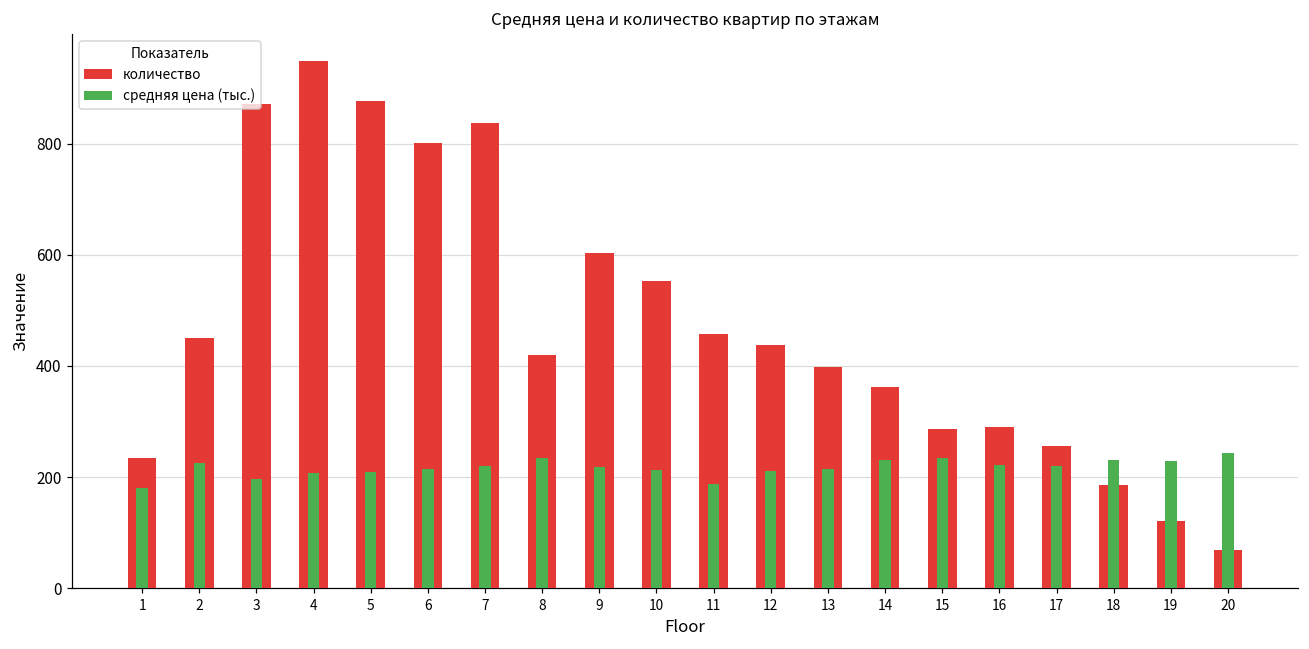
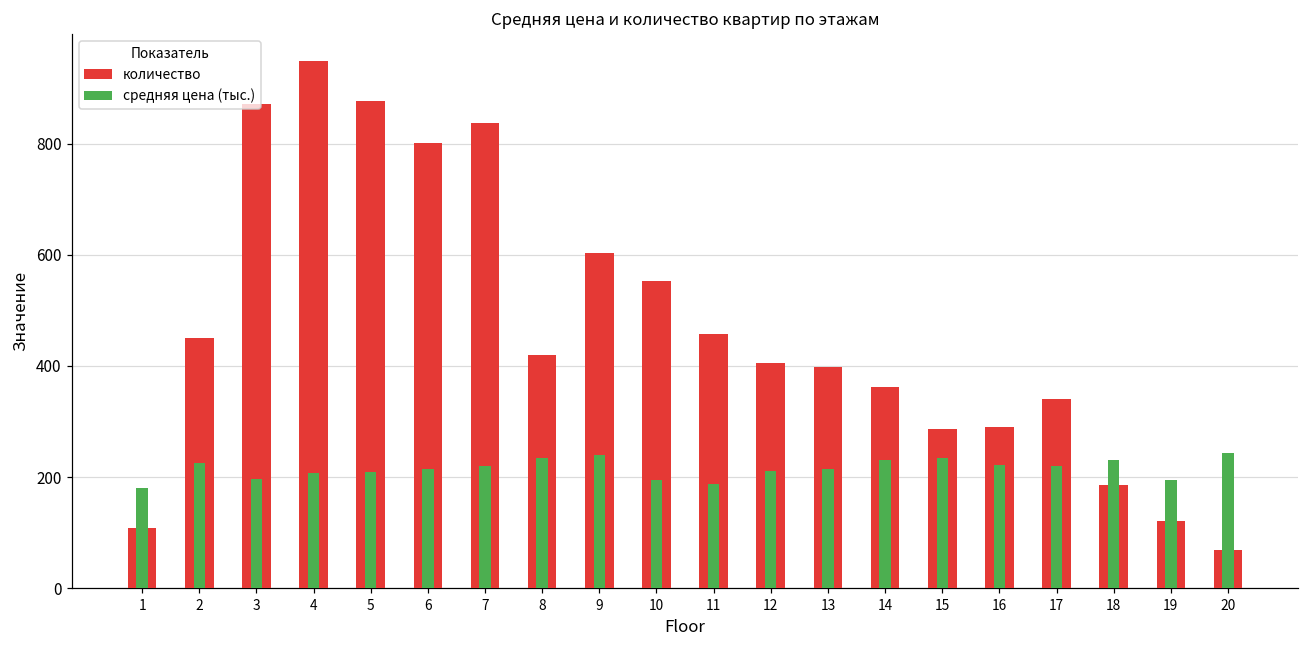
  {
    "количество": {
-     "1": 240,
+     "1": 110,
      "2": 450,
      "4": 950,
      "5": 880,
      "6": 800,
      "7": 840,
      "8": 420,
      "9": 600,
      "10": 550,
      "11": 460,
-     "12": 440,
+     "12": 410,
      "13": 400,
      "14": 360,
      "15": 290,
      "16": 290,
-     "17": 260
+     "17": 340
    },
    "средняя цена (тыс.)": {
-     "9": 220,
-     "10": 210,
+     "9": 240,
+     "10": 200,
      "18": 230,
-     "19": 230,
+     "19": 190,
      "20": 240
    }
  }
